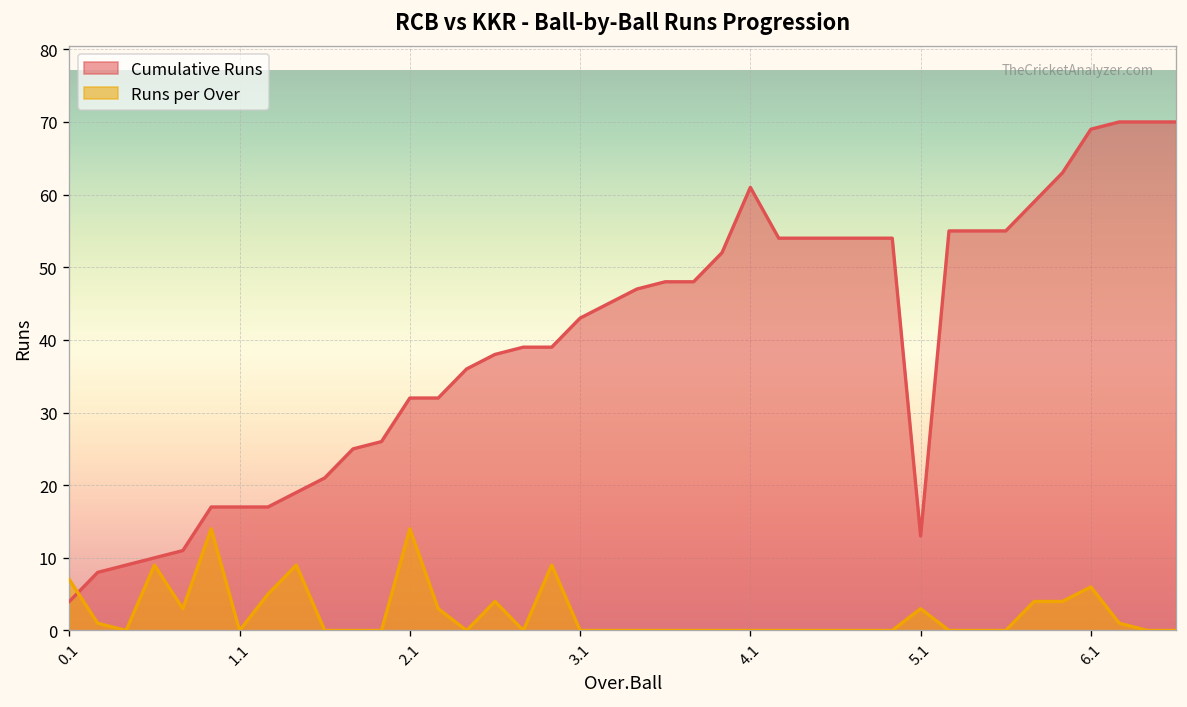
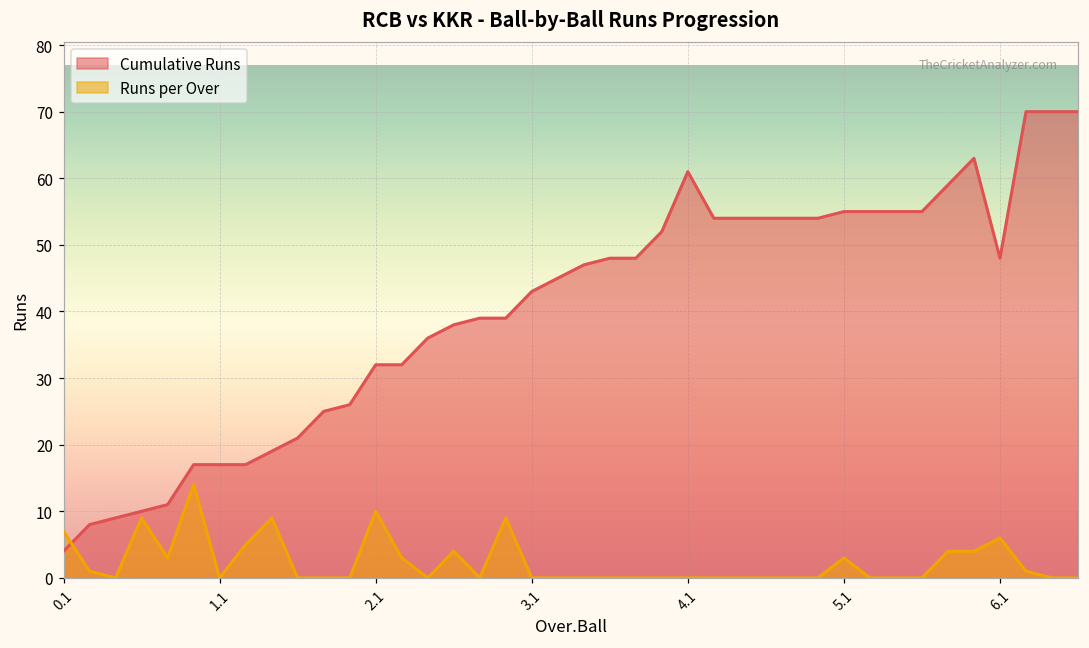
  {
    "Cumulative Runs": {
      "0.1": 4,
      "1.1": 17,
      "2.1": 32,
      "3.1": 43,
      "4.1": 61,
-     "5.1": 13,
-     "6.1": 69
+     "5.1": 55,
+     "6.1": 48
    },
    "Runs per Over": {
      "0.1": 7,
      "1.1": 0,
-     "2.1": 14,
+     "2.1": 10,
      "3.1": 0,
      "4.1": 0,
      "5.1": 3,
      "6.1": 6
    }
  }
